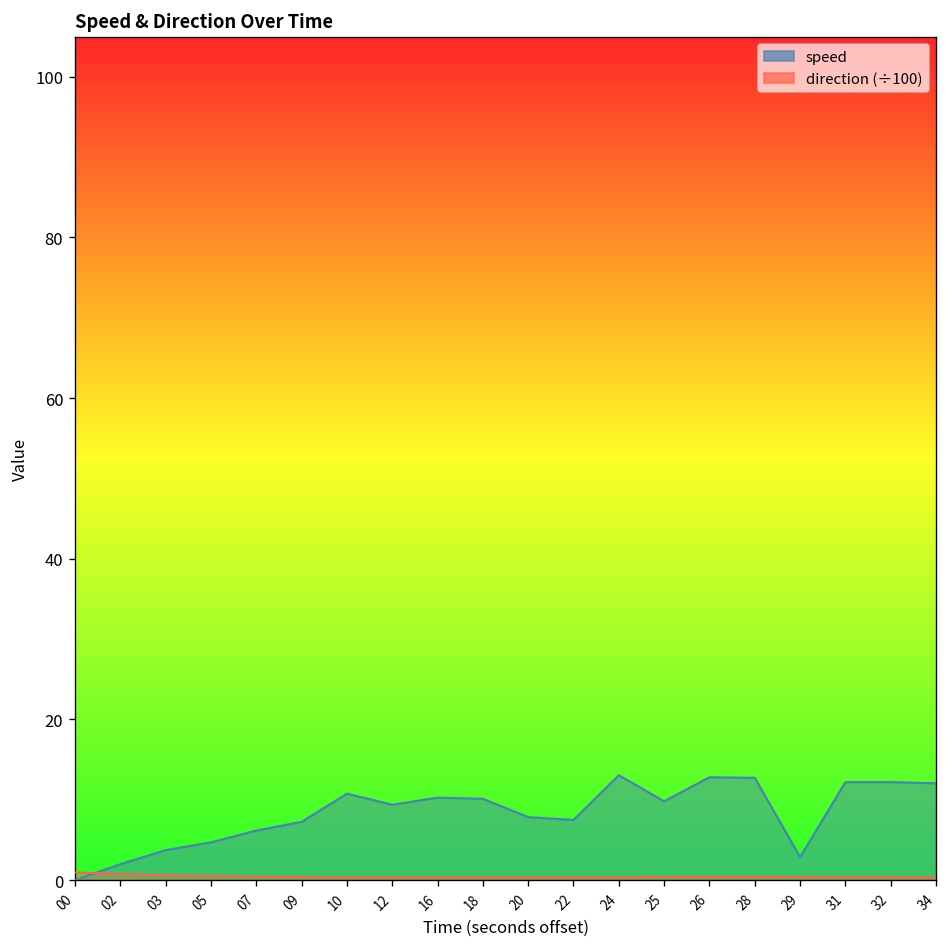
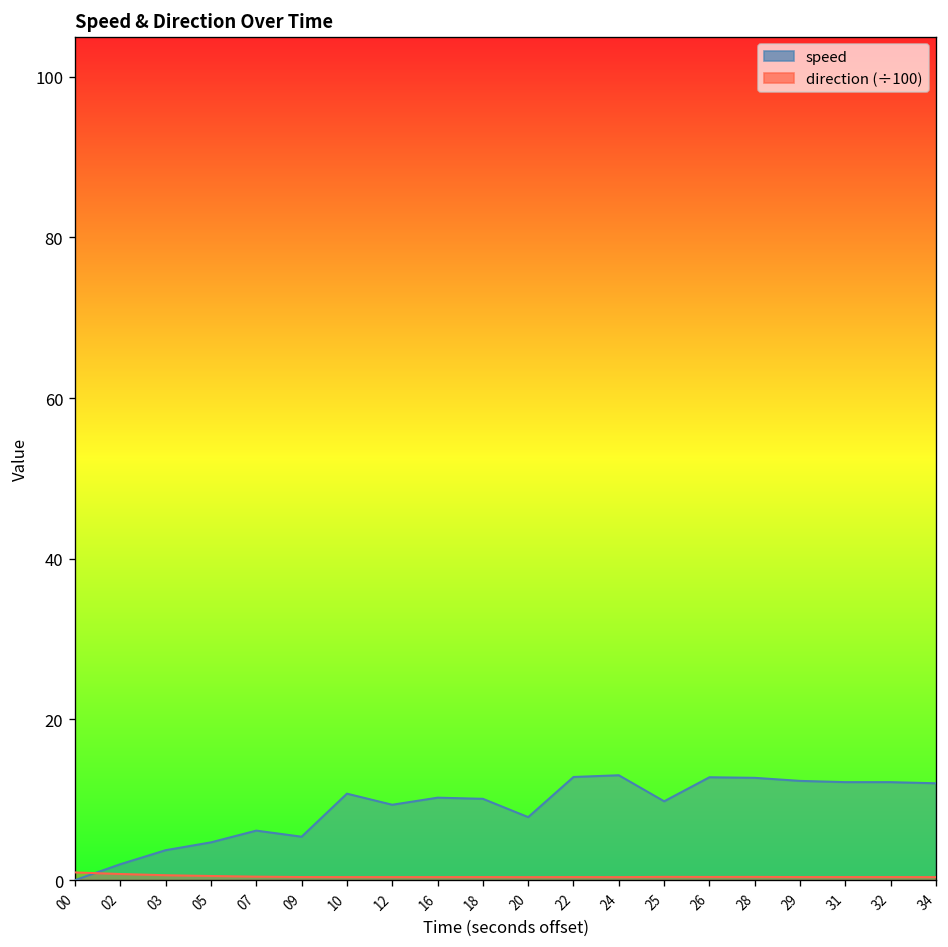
  {
    "speed": {
      "00": 0,
      "02": 2,
      "03": 4,
      "05": 5,
      "07": 6,
-     "09": 7,
+     "09": 5,
      "10": 11,
      "12": 9,
      "16": 10,
      "18": 10,
      "20": 8,
-     "22": 7,
+     "22": 13,
      "24": 13,
      "25": 10,
      "26": 13,
      "28": 13,
-     "29": 3,
+     "29": 12,
      "31": 12,
      "32": 12,
      "34": 12
    },
    "direction (÷100)": {
      "00": 1,
      "02": 1,
      "03": 1,
      "05": 1,
      "07": 0,
      "09": 0,
      "10": 0,
      "12": 0,
      "16": 0,
      "18": 0,
      "20": 0,
      "22": 0,
      "24": 0,
      "25": 0,
      "26": 0,
      "28": 0,
      "29": 0,
      "31": 0,
      "32": 0,
      "34": 0
    }
  }
